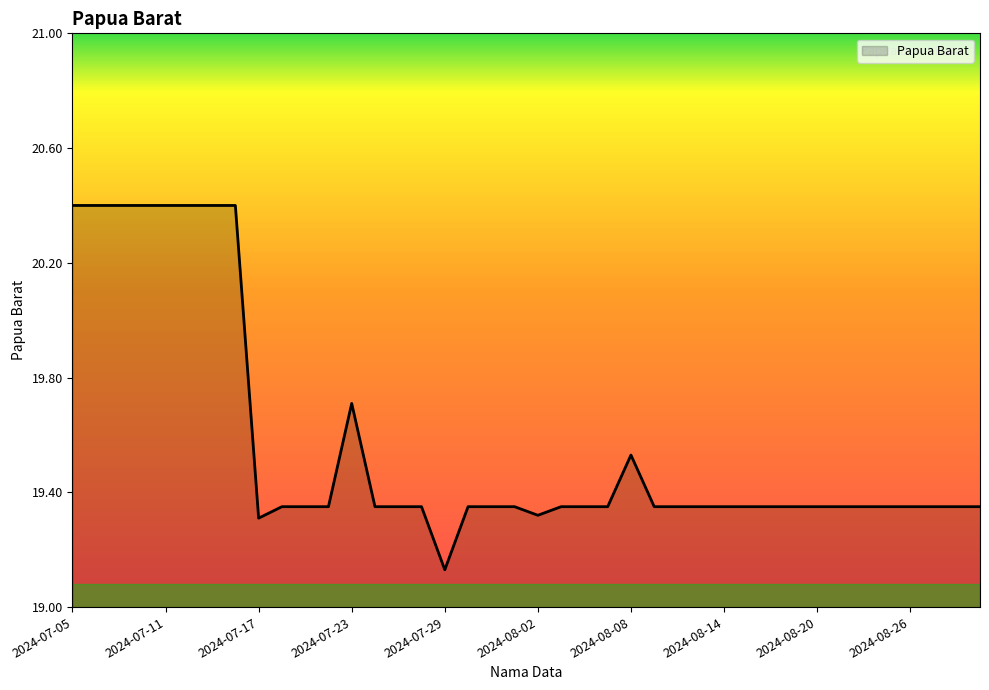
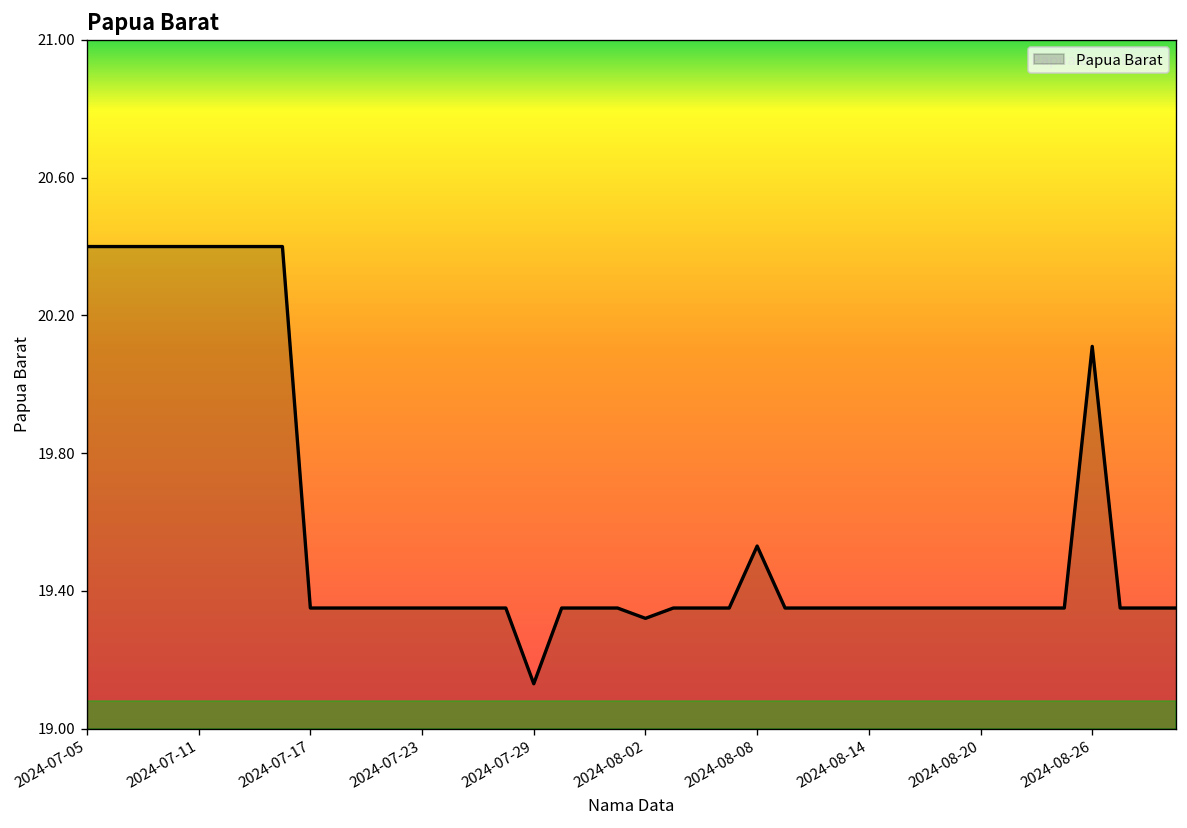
  {
    "Papua Barat": {
      "2024-07-05": 20.40,
      "2024-07-11": 20.40,
-     "2024-07-17": 19.31,
-     "2024-07-23": 19.71,
+     "2024-07-17": 19.35,
+     "2024-07-23": 19.35,
      "2024-07-29": 19.13,
      "2024-08-02": 19.32,
      "2024-08-08": 19.53,
      "2024-08-14": 19.35,
      "2024-08-20": 19.35,
-     "2024-08-26": 19.35
+     "2024-08-26": 20.11
    }
  }
